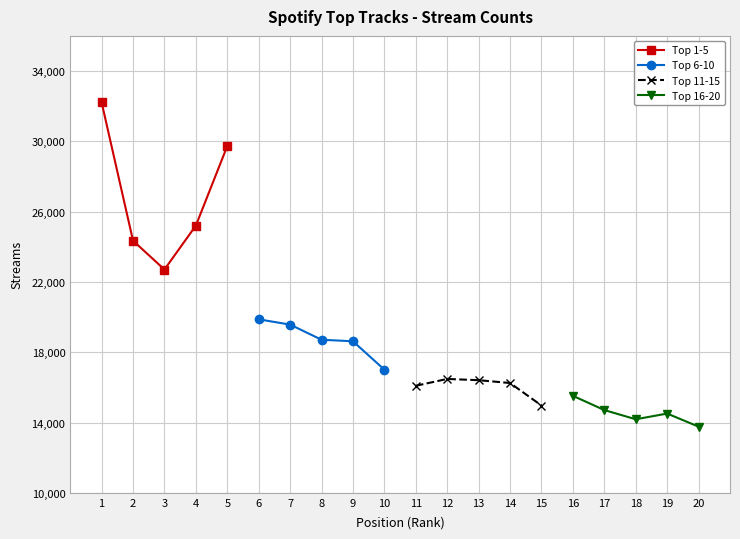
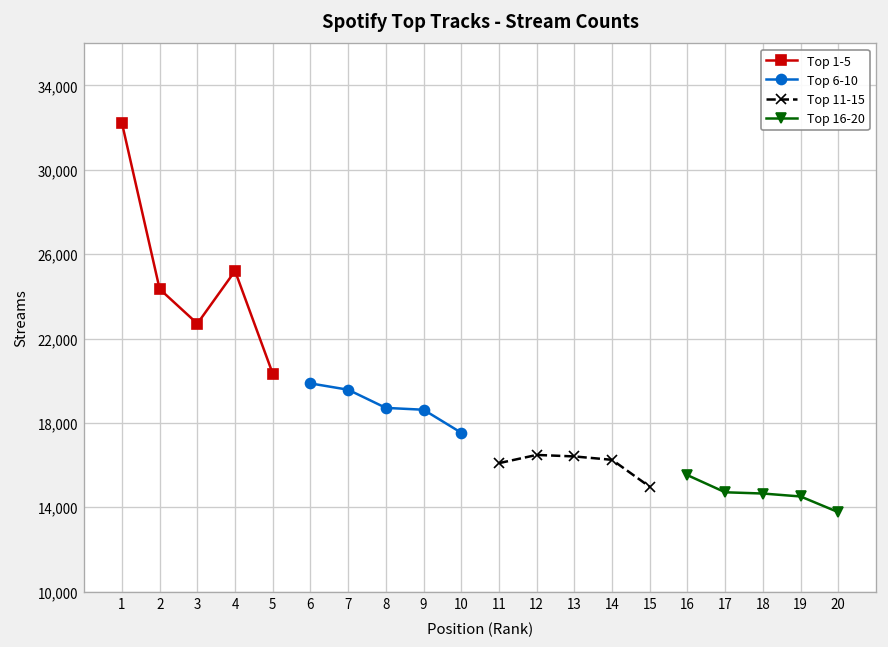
  {
    "Top 1-5": {
      "1": "32,200",
      "2": "24,300",
      "3": "22,700",
      "4": "25,200",
-     "5": "29,700"
+     "5": "20,300"
    },
    "Top 6-10": {
      "6": "19,900",
      "7": "19,600",
      "8": "18,700",
      "9": "18,600",
-     "10": "17,000"
+     "10": "17,500"
    },
    "Top 11-15": {
      "11": "16,100",
      "12": "16,500",
      "13": "16,400",
      "14": "16,200",
      "15": "15,000"
    },
    "Top 16-20": {
      "16": "15,500",
      "17": "14,700",
-     "18": "14,200",
+     "18": "14,600",
      "19": "14,500",
      "20": "13,800"
    }
  }
